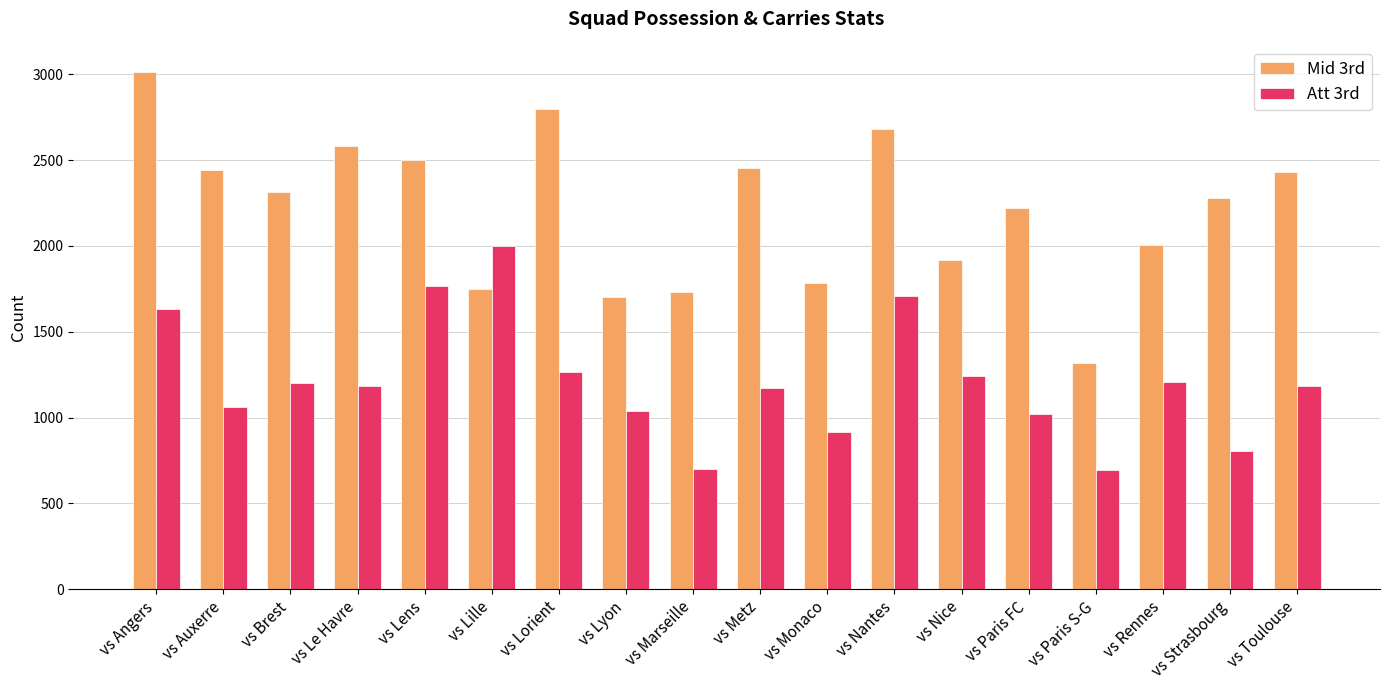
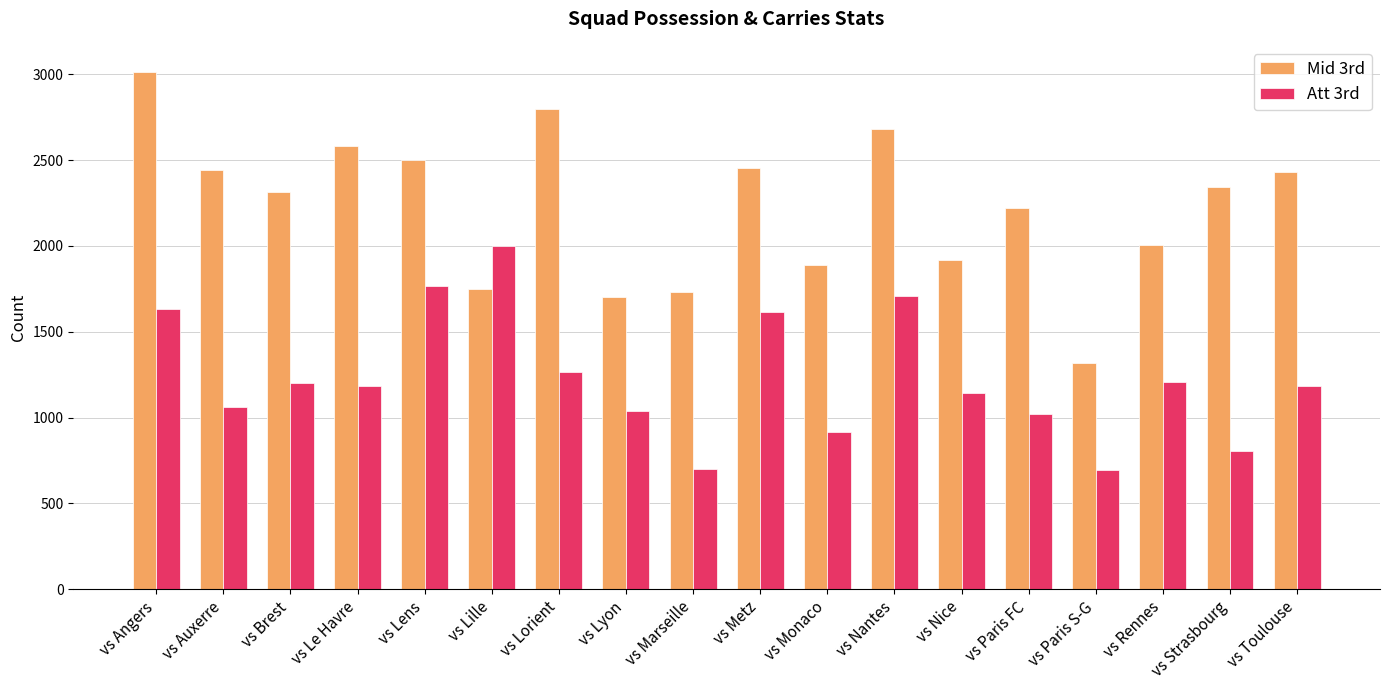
  {
    "Mid 3rd": {
      "vs Angers": 3020,
      "vs Auxerre": 2440,
      "vs Brest": 2320,
      "vs Le Havre": 2580,
      "vs Lens": 2500,
      "vs Lille": 1750,
      "vs Lorient": 2800,
      "vs Lyon": 1700,
      "vs Marseille": 1730,
      "vs Metz": 2450,
-     "vs Monaco": 1780,
+     "vs Monaco": 1890,
      "vs Nantes": 2680,
      "vs Nice": 1920,
      "vs Paris FC": 2220,
      "vs Paris S-G": 1320,
      "vs Rennes": 2010,
-     "vs Strasbourg": 2280,
+     "vs Strasbourg": 2340,
      "vs Toulouse": 2430
    },
    "Att 3rd": {
      "vs Angers": 1630,
      "vs Auxerre": 1060,
      "vs Brest": 1200,
      "vs Le Havre": 1180,
      "vs Lens": 1770,
      "vs Lille": 2000,
      "vs Lorient": 1270,
      "vs Lyon": 1040,
      "vs Marseille": 700,
-     "vs Metz": 1170,
+     "vs Metz": 1610,
      "vs Monaco": 920,
      "vs Nantes": 1710,
-     "vs Nice": 1240,
+     "vs Nice": 1140,
      "vs Paris FC": 1020,
      "vs Paris S-G": 700,
      "vs Rennes": 1210,
      "vs Strasbourg": 800,
      "vs Toulouse": 1190
    }
  }
